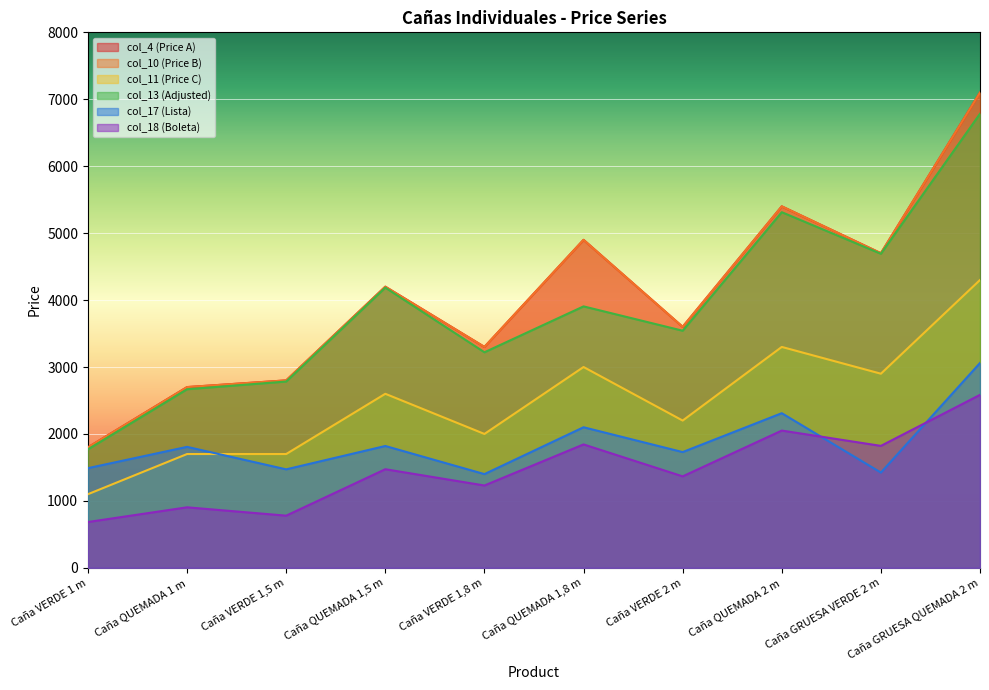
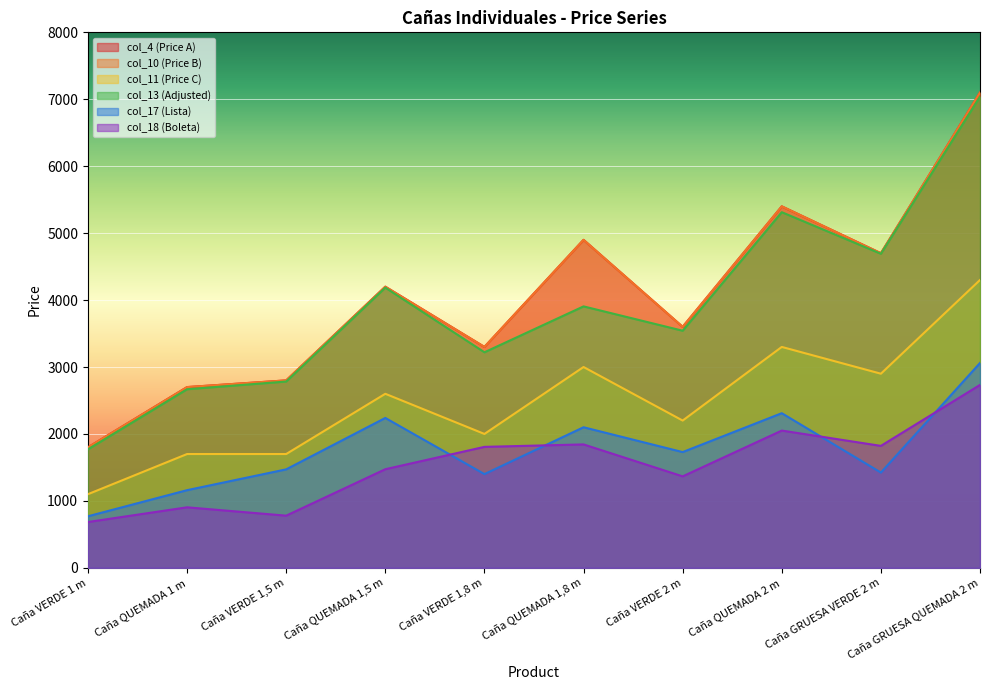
  {
    "col_13 (Adjusted)": {
      "Caña VERDE 1,8 m": 3200,
      "Caña QUEMADA 1,8 m": 3900,
      "Caña VERDE 2 m": 3500,
      "Caña QUEMADA 2 m": 5300,
-     "Caña GRUESA QUEMADA 2 m": 6800
+     "Caña GRUESA QUEMADA 2 m": 7000
    },
    "col_17 (Lista)": {
-     "Caña VERDE 1 m": 1500,
-     "Caña QUEMADA 1 m": 1800,
+     "Caña VERDE 1 m": 800,
+     "Caña QUEMADA 1 m": 1200,
      "Caña VERDE 1,5 m": 1500,
-     "Caña QUEMADA 1,5 m": 1800,
+     "Caña QUEMADA 1,5 m": 2200,
      "Caña VERDE 1,8 m": 1400,
      "Caña QUEMADA 1,8 m": 2100,
      "Caña VERDE 2 m": 1700,
      "Caña QUEMADA 2 m": 2300,
      "Caña GRUESA VERDE 2 m": 1400,
      "Caña GRUESA QUEMADA 2 m": 3100
    },
    "col_18 (Boleta)": {
      "Caña VERDE 1 m": 700,
      "Caña QUEMADA 1 m": 900,
      "Caña VERDE 1,5 m": 800,
      "Caña QUEMADA 1,5 m": 1500,
-     "Caña VERDE 1,8 m": 1200,
+     "Caña VERDE 1,8 m": 1800,
      "Caña QUEMADA 1,8 m": 1800,
      "Caña VERDE 2 m": 1400,
      "Caña QUEMADA 2 m": 2100,
      "Caña GRUESA VERDE 2 m": 1800,
-     "Caña GRUESA QUEMADA 2 m": 2600
+     "Caña GRUESA QUEMADA 2 m": 2700
    }
  }
